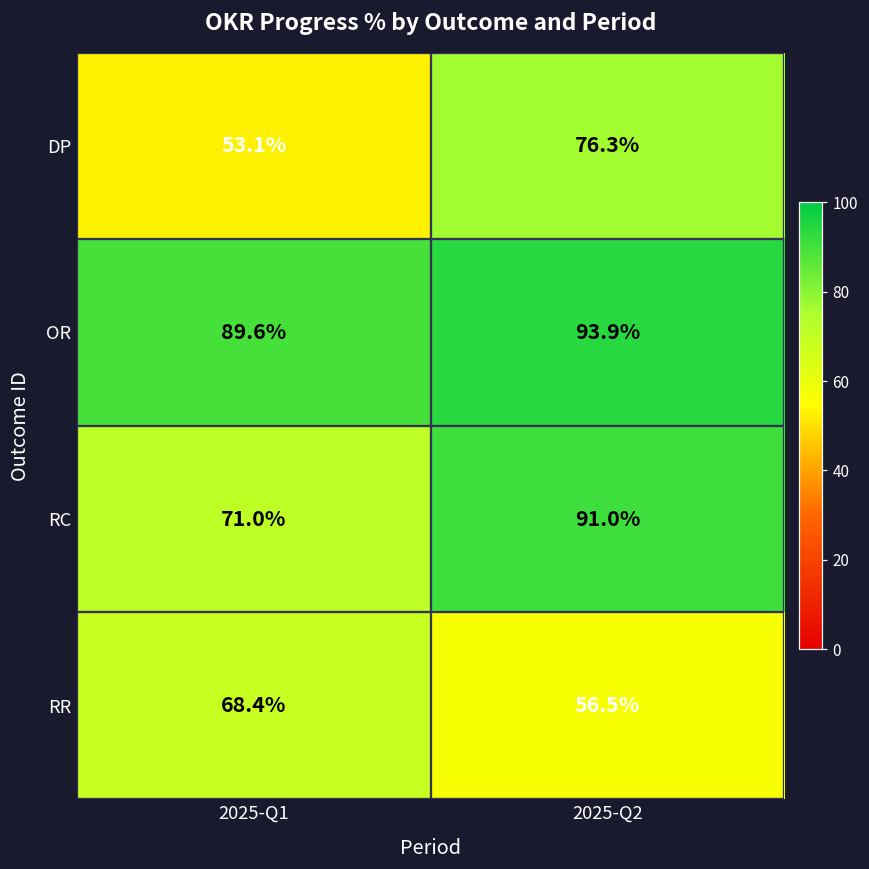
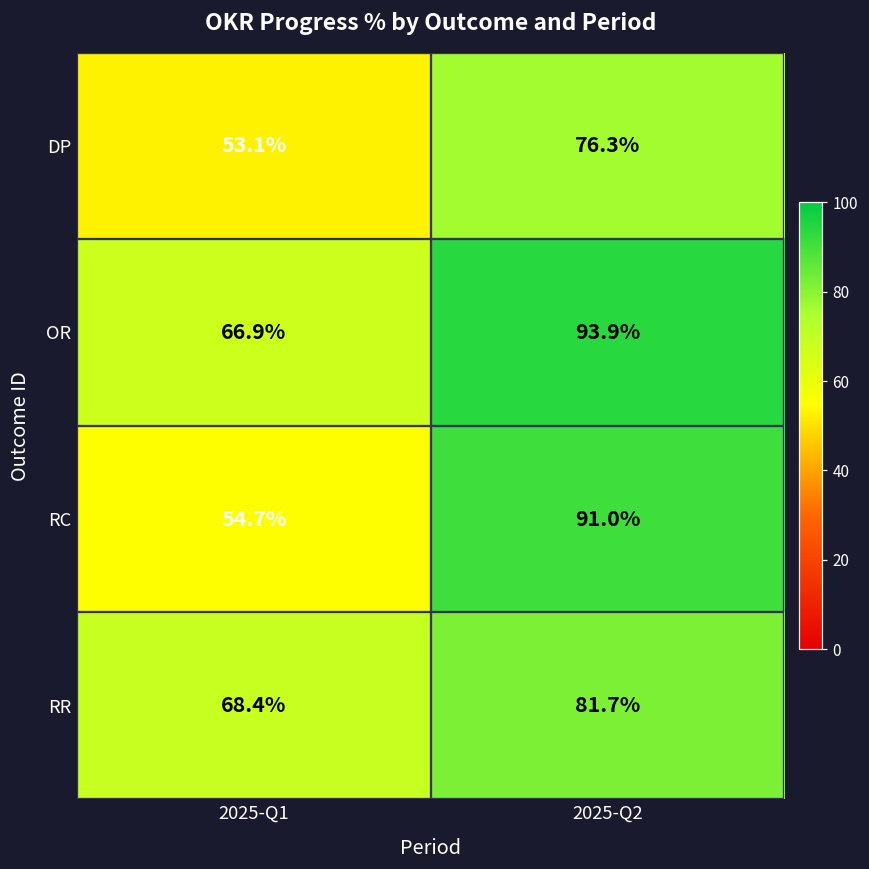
  {
    "DP": {
      "2025-Q1": "53.1%",
      "2025-Q2": "76.3%"
    },
    "OR": {
-     "2025-Q1": "89.6%",
+     "2025-Q1": "66.9%",
      "2025-Q2": "93.9%"
    },
    "RC": {
-     "2025-Q1": "71.0%",
+     "2025-Q1": "54.7%",
      "2025-Q2": "91.0%"
    },
    "RR": {
      "2025-Q1": "68.4%",
-     "2025-Q2": "56.5%"
+     "2025-Q2": "81.7%"
    }
  }
